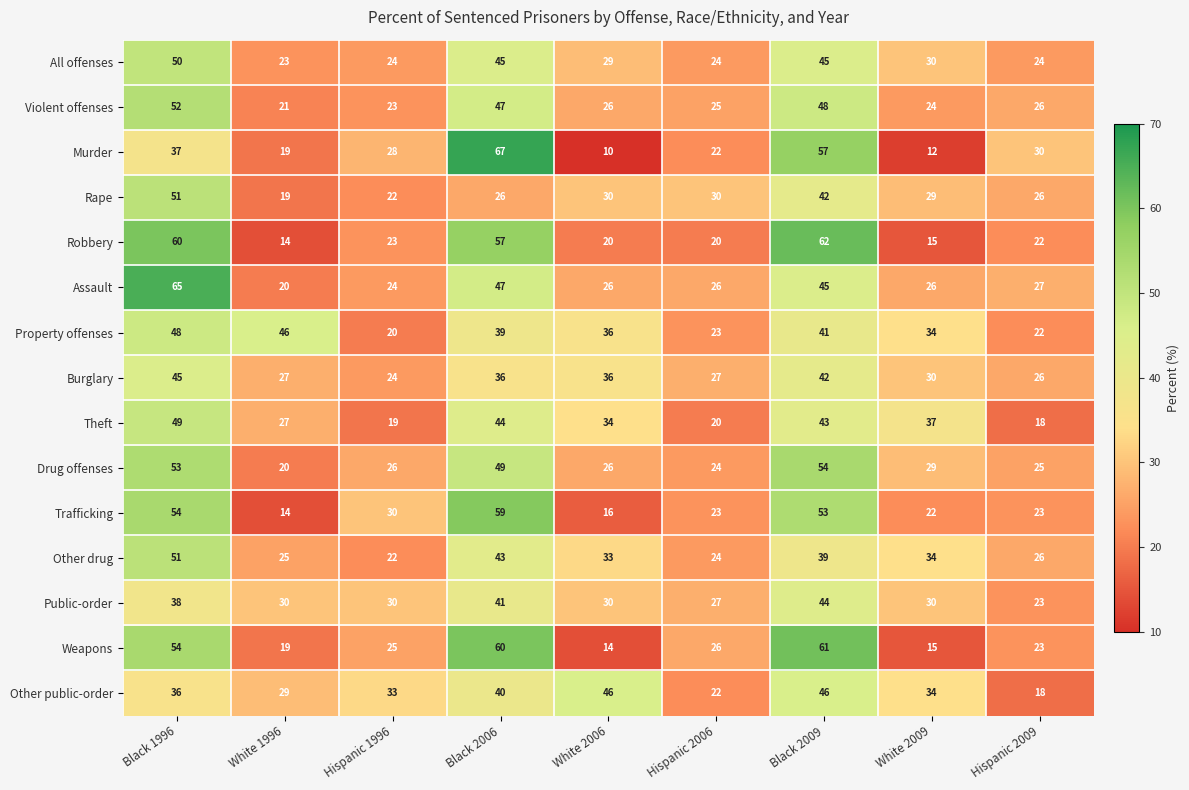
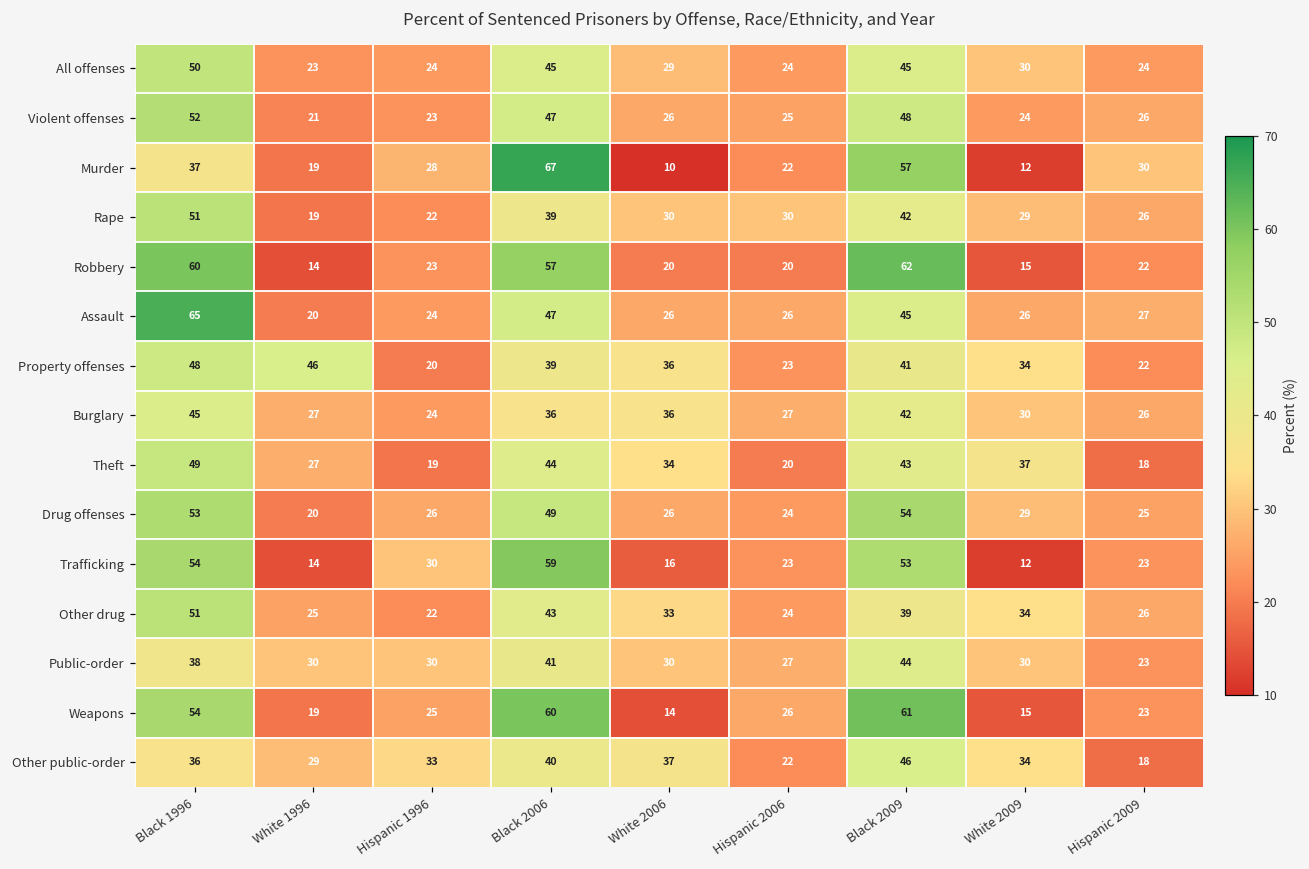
  {
    "All offenses": {
      "Black 1996": 50,
      "White 1996": 23,
      "Hispanic 1996": 24,
      "Black 2006": 45,
      "White 2006": 29,
      "Hispanic 2006": 24,
      "Black 2009": 45,
      "White 2009": 30,
      "Hispanic 2009": 24
    },
    "Violent offenses": {
      "Black 1996": 52,
      "White 1996": 21,
      "Hispanic 1996": 23,
      "Black 2006": 47,
      "White 2006": 26,
      "Hispanic 2006": 25,
      "Black 2009": 48,
      "White 2009": 24,
      "Hispanic 2009": 26
    },
    "Murder": {
      "Black 1996": 37,
      "White 1996": 19,
      "Hispanic 1996": 28,
      "Black 2006": 67,
      "White 2006": 10,
      "Hispanic 2006": 22,
      "Black 2009": 57,
      "White 2009": 12,
      "Hispanic 2009": 30
    },
    "Rape": {
      "Black 1996": 51,
      "White 1996": 19,
      "Hispanic 1996": 22,
-     "Black 2006": 26,
+     "Black 2006": 39,
      "White 2006": 30,
      "Hispanic 2006": 30,
      "Black 2009": 42,
      "White 2009": 29,
      "Hispanic 2009": 26
    },
    "Robbery": {
      "Black 1996": 60,
      "White 1996": 14,
      "Hispanic 1996": 23,
      "Black 2006": 57,
      "White 2006": 20,
      "Hispanic 2006": 20,
      "Black 2009": 62,
      "White 2009": 15,
      "Hispanic 2009": 22
    },
    "Assault": {
      "Black 1996": 65,
      "White 1996": 20,
      "Hispanic 1996": 24,
      "Black 2006": 47,
      "White 2006": 26,
      "Hispanic 2006": 26,
      "Black 2009": 45,
      "White 2009": 26,
      "Hispanic 2009": 27
    },
    "Property offenses": {
      "Black 1996": 48,
      "White 1996": 46,
      "Hispanic 1996": 20,
      "Black 2006": 39,
      "White 2006": 36,
      "Hispanic 2006": 23,
      "Black 2009": 41,
      "White 2009": 34,
      "Hispanic 2009": 22
    },
    "Burglary": {
      "Black 1996": 45,
      "White 1996": 27,
      "Hispanic 1996": 24,
      "Black 2006": 36,
      "White 2006": 36,
      "Hispanic 2006": 27,
      "Black 2009": 42,
      "White 2009": 30,
      "Hispanic 2009": 26
    },
    "Theft": {
      "Black 1996": 49,
      "White 1996": 27,
      "Hispanic 1996": 19,
      "Black 2006": 44,
      "White 2006": 34,
      "Hispanic 2006": 20,
      "Black 2009": 43,
      "White 2009": 37,
      "Hispanic 2009": 18
    },
    "Drug offenses": {
      "Black 1996": 53,
      "White 1996": 20,
      "Hispanic 1996": 26,
      "Black 2006": 49,
      "White 2006": 26,
      "Hispanic 2006": 24,
      "Black 2009": 54,
      "White 2009": 29,
      "Hispanic 2009": 25
    },
    "Trafficking": {
      "Black 1996": 54,
      "White 1996": 14,
      "Hispanic 1996": 30,
      "Black 2006": 59,
      "White 2006": 16,
      "Hispanic 2006": 23,
      "Black 2009": 53,
-     "White 2009": 22,
+     "White 2009": 12,
      "Hispanic 2009": 23
    },
    "Other drug": {
      "Black 1996": 51,
      "White 1996": 25,
      "Hispanic 1996": 22,
      "Black 2006": 43,
      "White 2006": 33,
      "Hispanic 2006": 24,
      "Black 2009": 39,
      "White 2009": 34,
      "Hispanic 2009": 26
    },
    "Public-order": {
      "Black 1996": 38,
      "White 1996": 30,
      "Hispanic 1996": 30,
      "Black 2006": 41,
      "White 2006": 30,
      "Hispanic 2006": 27,
      "Black 2009": 44,
      "White 2009": 30,
      "Hispanic 2009": 23
    },
    "Weapons": {
      "Black 1996": 54,
      "White 1996": 19,
      "Hispanic 1996": 25,
      "Black 2006": 60,
      "White 2006": 14,
      "Hispanic 2006": 26,
      "Black 2009": 61,
      "White 2009": 15,
      "Hispanic 2009": 23
    },
    "Other public-order": {
      "Black 1996": 36,
      "White 1996": 29,
      "Hispanic 1996": 33,
      "Black 2006": 40,
-     "White 2006": 46,
+     "White 2006": 37,
      "Hispanic 2006": 22,
      "Black 2009": 46,
      "White 2009": 34,
      "Hispanic 2009": 18
    }
  }
